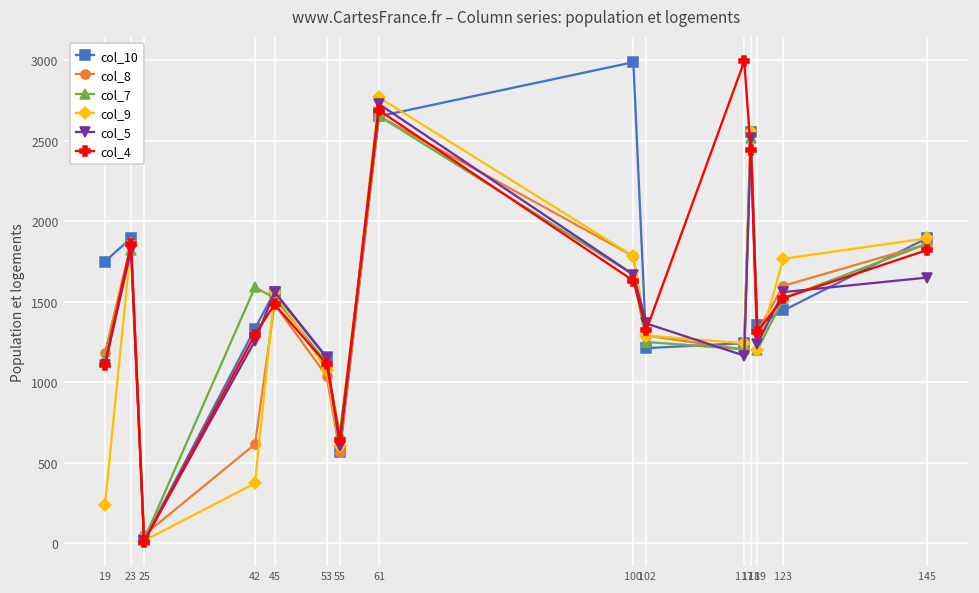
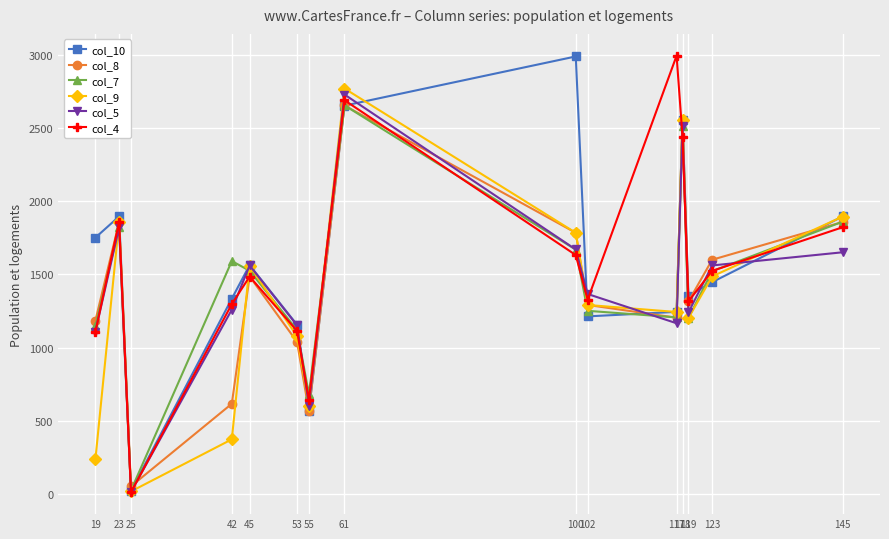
  {
    "col_10": {
      "19": 1750,
      "23": 1900,
      "42": 1330,
      "123": 1450
    },
    "col_8": {
      "19": 1180,
      "25": 50,
      "42": 620,
      "53": 1040,
      "123": 1600
    },
    "col_7": {
      "19": 1150,
      "42": 1590,
      "45": 1530,
      "55": 680
    },
    "col_9": {
      "19": 240,
      "42": 370,
      "53": 1080,
      "61": 2770,
-     "123": 1770
+     "123": 1490
    },
    "col_5": {
      "42": 1260,
      "61": 2730,
      "123": 1560,
      "145": 1650
    },
    "col_4": {
      "42": 1300,
      "55": 640,
      "61": 2690,
      "145": 1820
    }
  }
